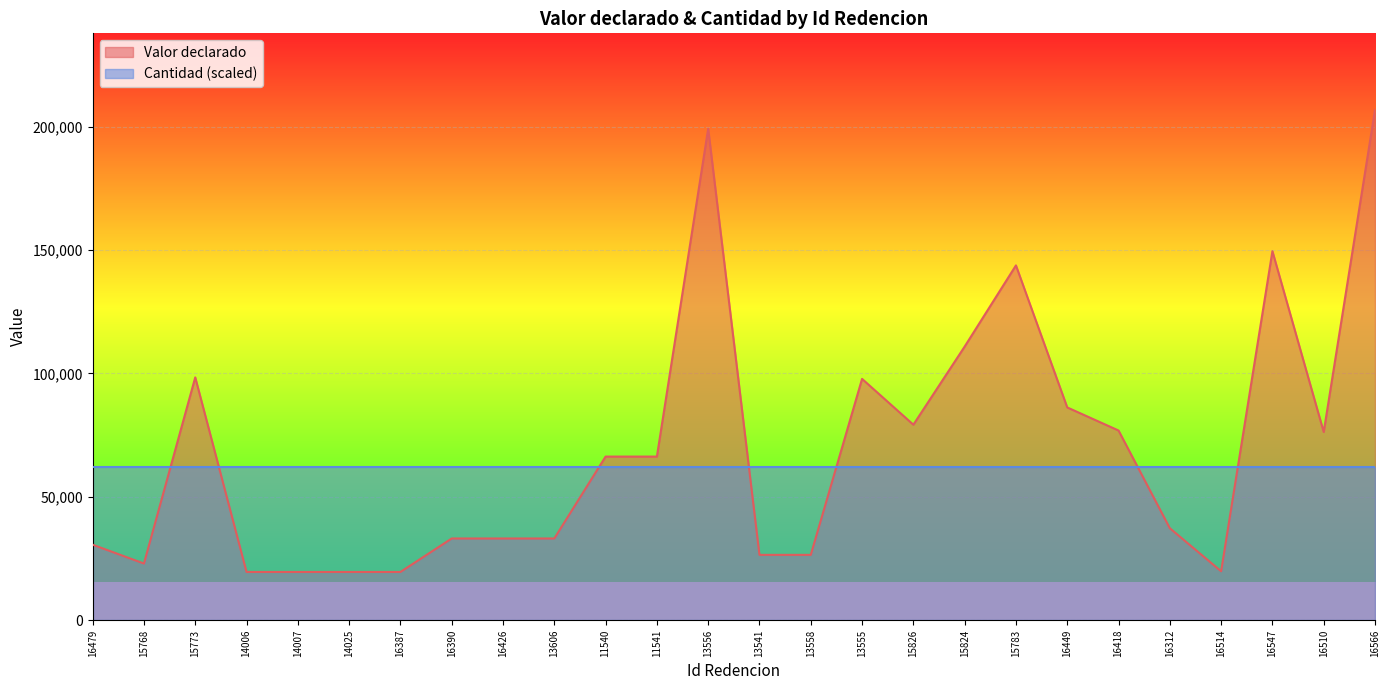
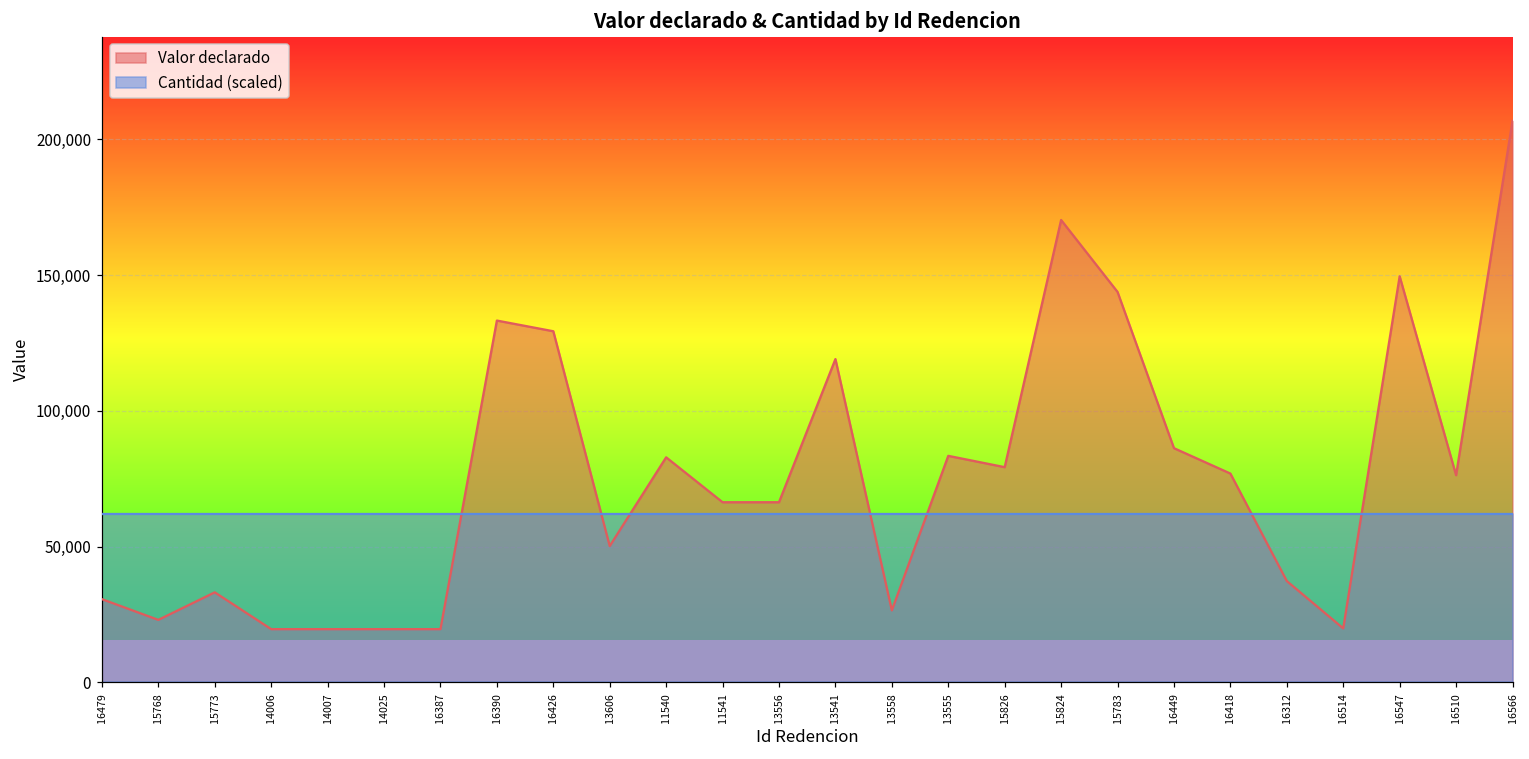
  {
    "Valor declarado": {
      "16479": "31,000",
      "15768": "23,000",
-     "15773": "98,000",
+     "15773": "33,000",
      "14006": "20,000",
      "14007": "20,000",
      "14025": "20,000",
      "16387": "20,000",
-     "16390": "33,000",
-     "16426": "33,000",
-     "13606": "33,000",
-     "11540": "66,000",
+     "16390": "133,000",
+     "16426": "129,000",
+     "13606": "50,000",
+     "11540": "83,000",
      "11541": "66,000",
-     "13556": "199,000",
-     "13541": "26,000",
+     "13556": "66,000",
+     "13541": "119,000",
      "13558": "26,000",
-     "13555": "98,000",
+     "13555": "83,000",
      "15826": "79,000",
-     "15824": "111,000",
+     "15824": "170,000",
      "15783": "144,000",
      "16449": "86,000",
      "16418": "77,000",
      "16312": "37,000",
      "16514": "20,000",
      "16547": "150,000",
      "16510": "76,000",
      "16566": "207,000"
    },
    "Cantidad (scaled)": {
      "16479": "62,000",
      "15768": "62,000",
      "15773": "62,000",
      "14006": "62,000",
      "14007": "62,000",
      "14025": "62,000",
      "16387": "62,000",
      "16390": "62,000",
      "16426": "62,000",
      "13606": "62,000",
      "11540": "62,000",
      "11541": "62,000",
      "13556": "62,000",
      "13541": "62,000",
      "13558": "62,000",
      "13555": "62,000",
      "15826": "62,000",
      "15824": "62,000",
      "15783": "62,000",
      "16449": "62,000",
      "16418": "62,000",
      "16312": "62,000",
      "16514": "62,000",
      "16547": "62,000",
      "16510": "62,000",
      "16566": "62,000"
    }
  }
